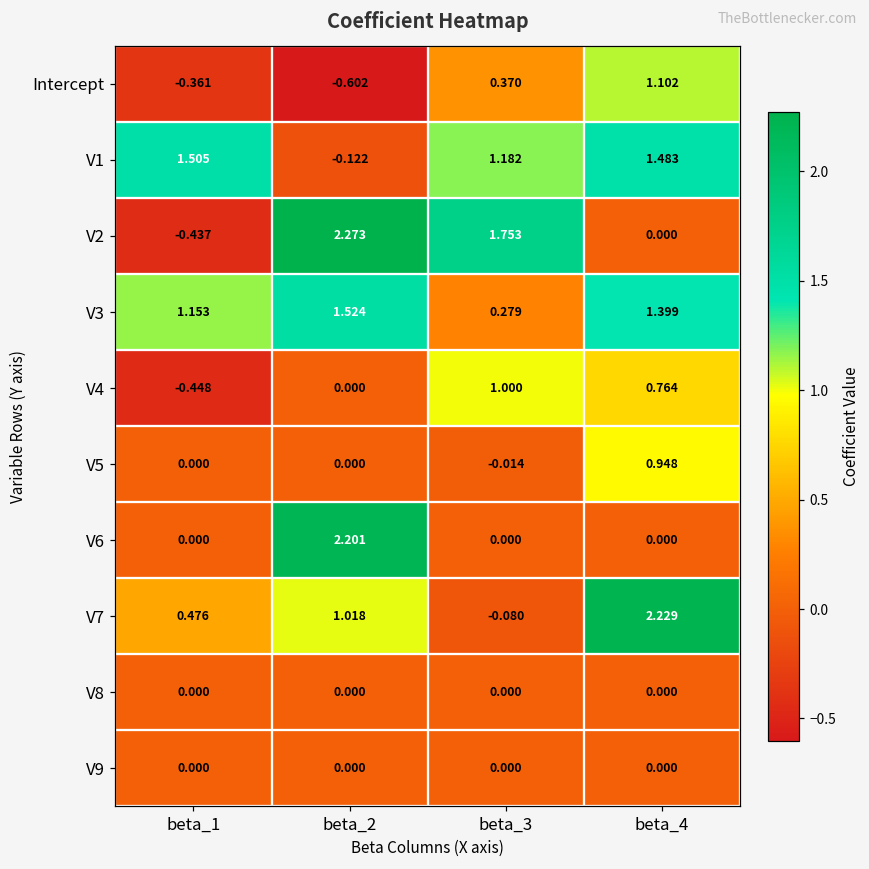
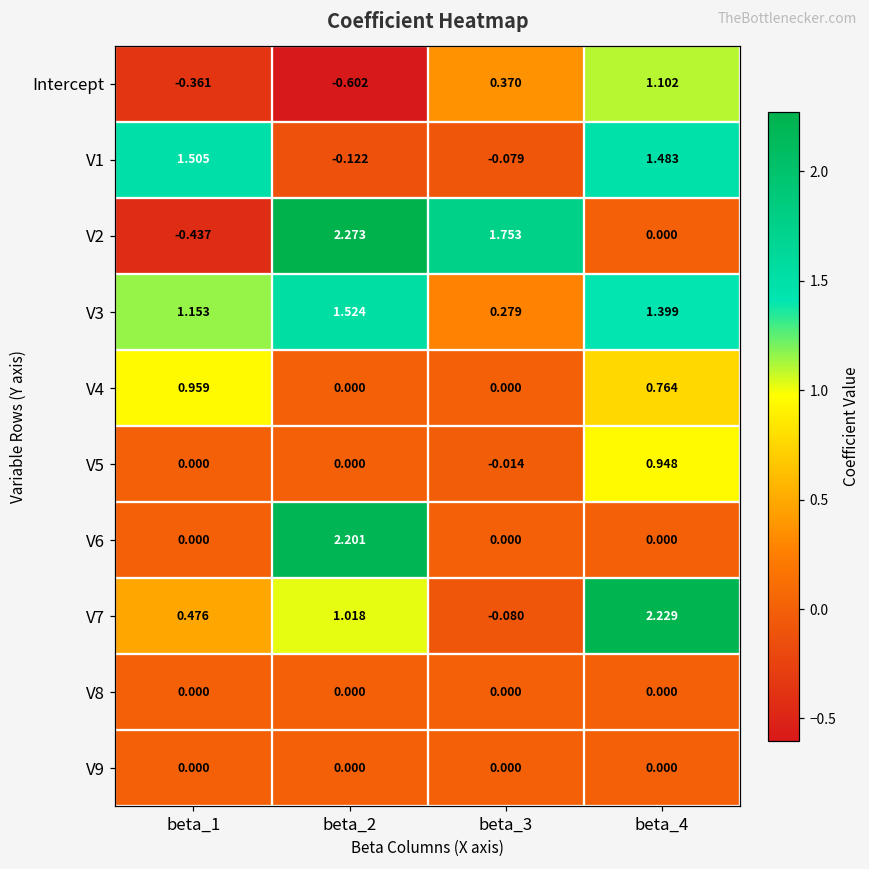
  {
    "Intercept": {
      "beta_1": -0.361,
      "beta_2": -0.602,
      "beta_3": 0.370,
      "beta_4": 1.102
    },
    "V1": {
      "beta_1": 1.505,
      "beta_2": -0.122,
-     "beta_3": 1.182,
+     "beta_3": -0.079,
      "beta_4": 1.483
    },
    "V2": {
      "beta_1": -0.437,
      "beta_2": 2.273,
      "beta_3": 1.753,
      "beta_4": 0.000
    },
    "V3": {
      "beta_1": 1.153,
      "beta_2": 1.524,
      "beta_3": 0.279,
      "beta_4": 1.399
    },
    "V4": {
-     "beta_1": -0.448,
+     "beta_1": 0.959,
      "beta_2": 0.000,
-     "beta_3": 1.000,
+     "beta_3": 0.000,
      "beta_4": 0.764
    },
    "V5": {
      "beta_1": 0.000,
      "beta_2": 0.000,
      "beta_3": -0.014,
      "beta_4": 0.948
    },
    "V6": {
      "beta_1": 0.000,
      "beta_2": 2.201,
      "beta_3": 0.000,
      "beta_4": 0.000
    },
    "V7": {
      "beta_1": 0.476,
      "beta_2": 1.018,
      "beta_3": -0.080,
      "beta_4": 2.229
    },
    "V8": {
      "beta_1": 0.000,
      "beta_2": 0.000,
      "beta_3": 0.000,
      "beta_4": 0.000
    },
    "V9": {
      "beta_1": 0.000,
      "beta_2": 0.000,
      "beta_3": 0.000,
      "beta_4": 0.000
    }
  }
